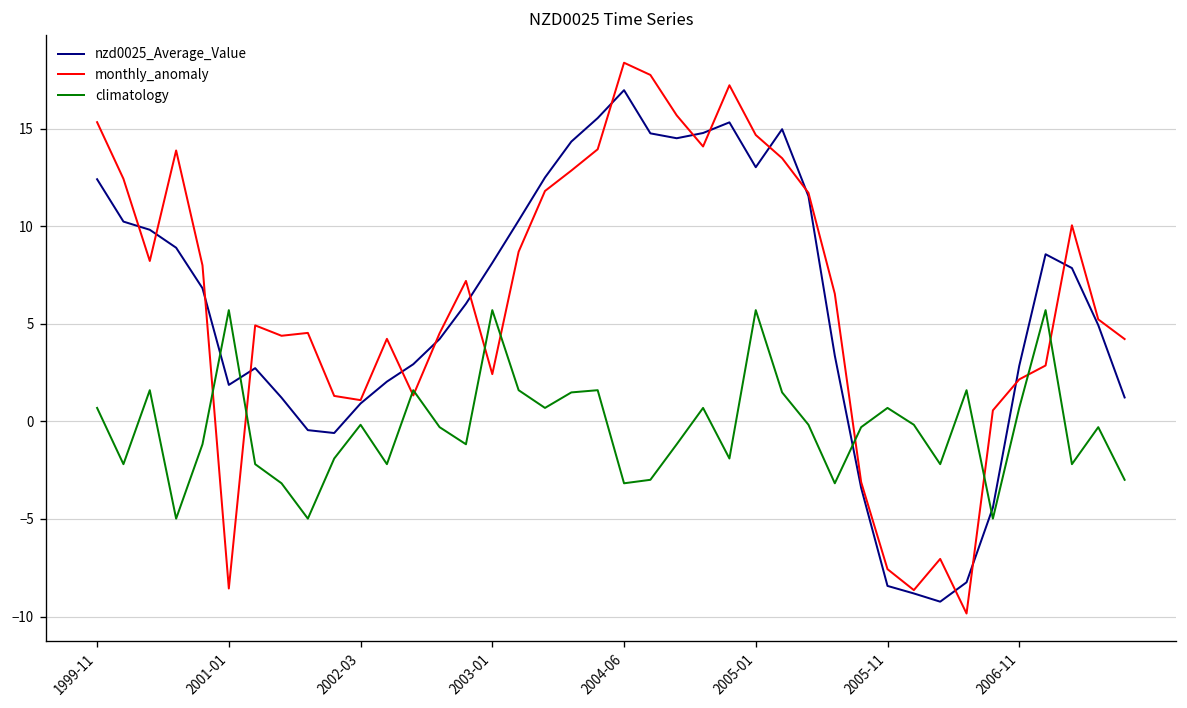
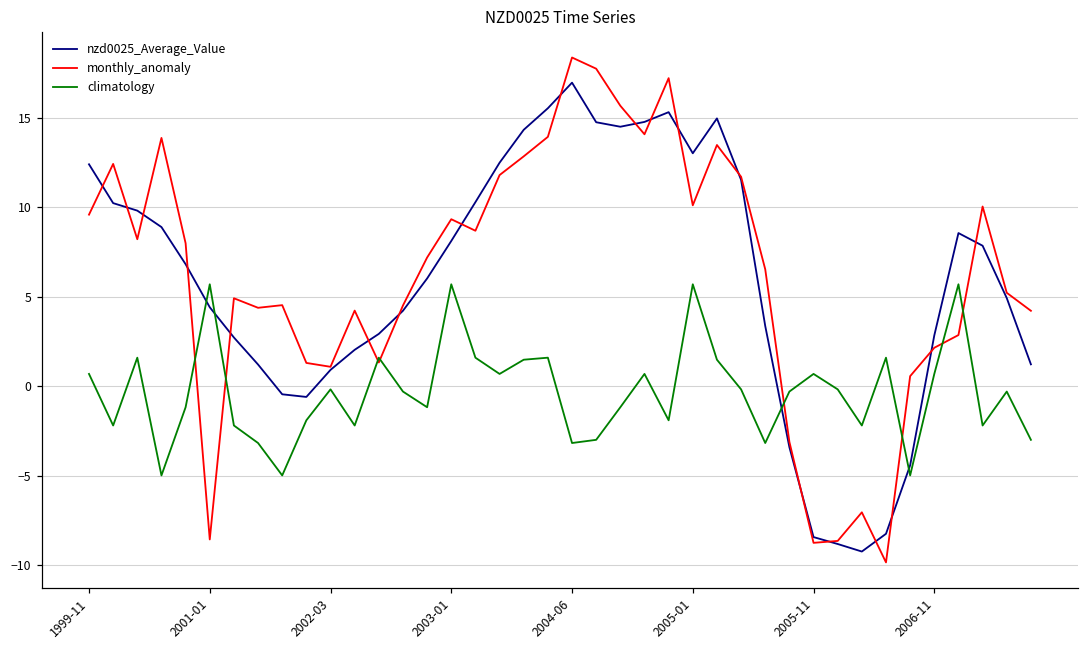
  {
    "nzd0025_Average_Value": {
      "1999-11": 12.4,
-     "2001-01": 1.9,
+     "2001-01": 4.4,
      "2002-03": 0.9,
      "2003-01": 8.1,
      "2004-06": 17.0,
      "2005-01": 13.0,
      "2005-11": -8.4,
      "2006-11": 2.8
    },
    "monthly_anomaly": {
-     "1999-11": 15.3,
+     "1999-11": 9.6,
      "2001-01": -8.6,
      "2002-03": 1.1,
-     "2003-01": 2.4,
+     "2003-01": 9.3,
      "2004-06": 18.4,
-     "2005-01": 14.7,
-     "2005-11": -7.6,
+     "2005-01": 10.1,
+     "2005-11": -8.8,
      "2006-11": 2.2
    },
    "climatology": {
      "1999-11": 0.7,
      "2001-01": 5.7,
      "2002-03": -0.2,
      "2003-01": 5.7,
      "2004-06": -3.2,
      "2005-01": 5.7,
      "2005-11": 0.7,
      "2006-11": 0.7
    }
  }
